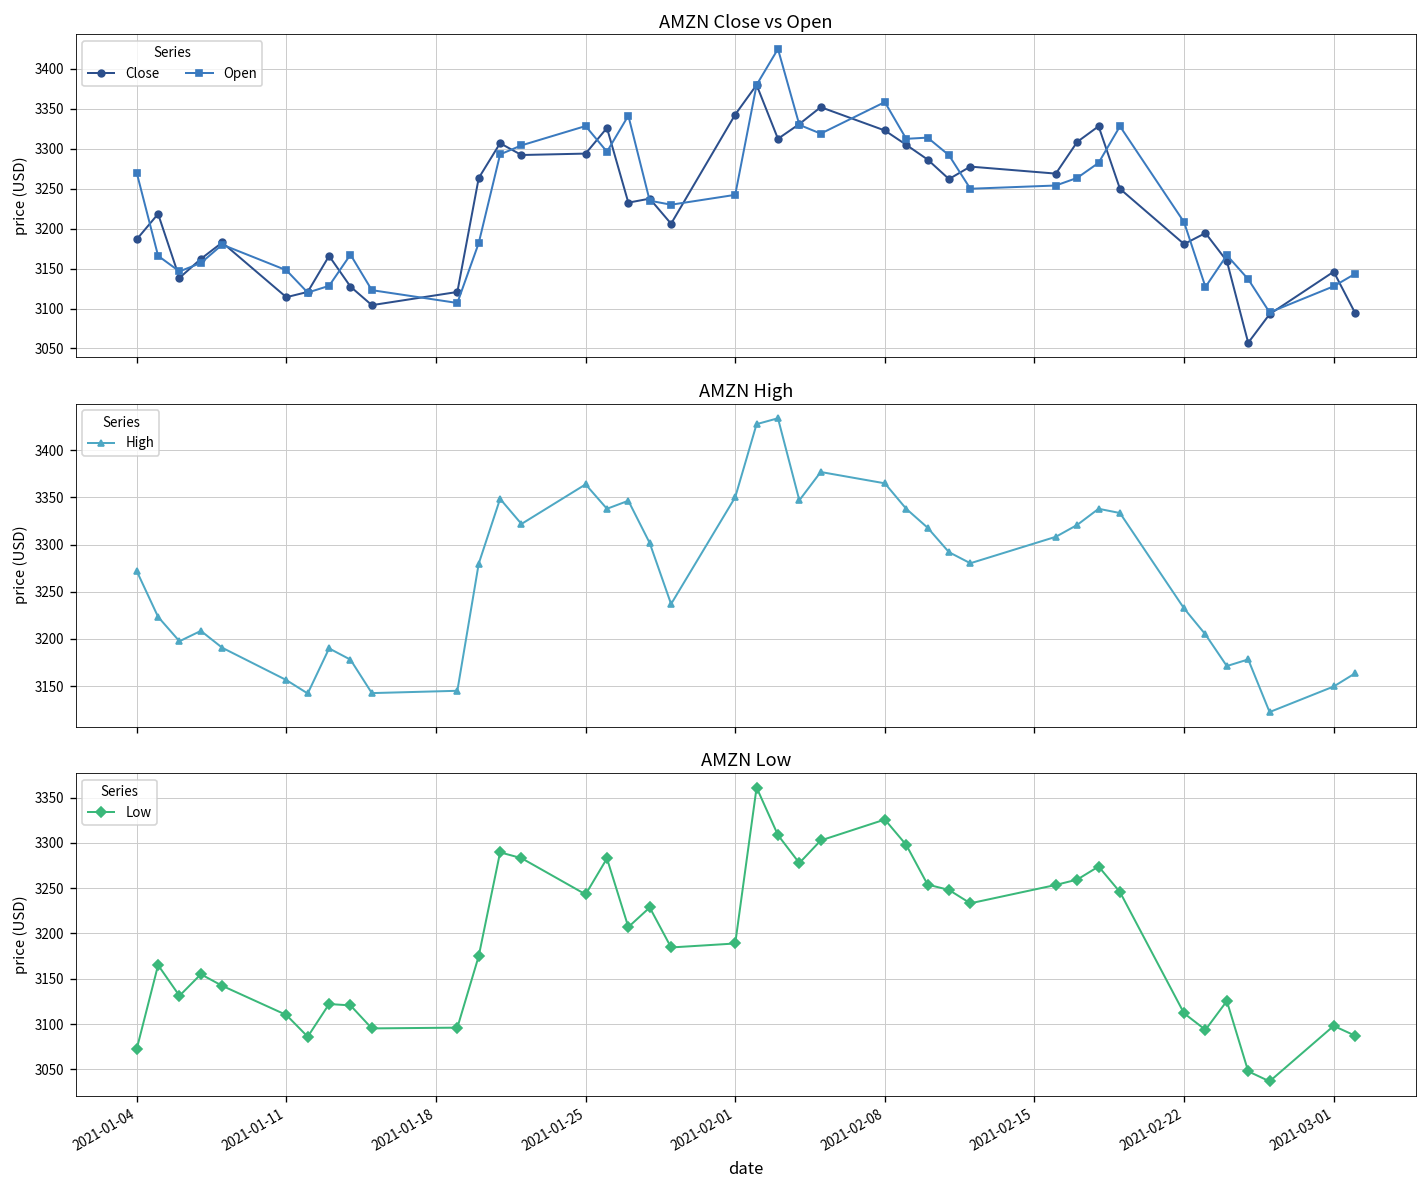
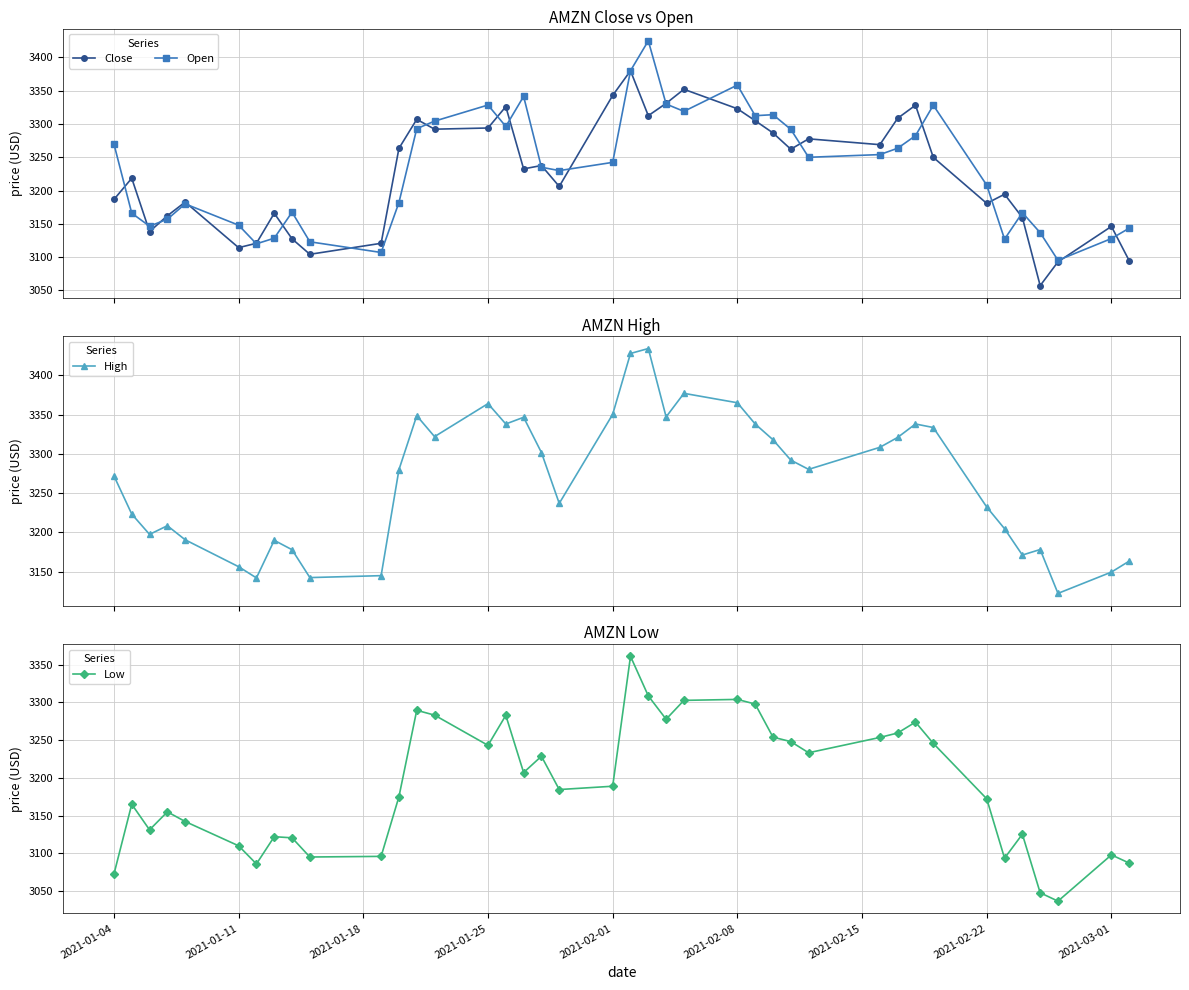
  {
    "AMZN Low": {
      "2021-01-04": 3070,
      "2021-01-11": 3110,
      "2021-01-25": 3240,
      "2021-02-01": 3190,
-     "2021-02-08": 3330,
-     "2021-02-22": 3110,
+     "2021-02-08": 3300,
+     "2021-02-22": 3170,
      "2021-03-01": 3100
    }
  }
